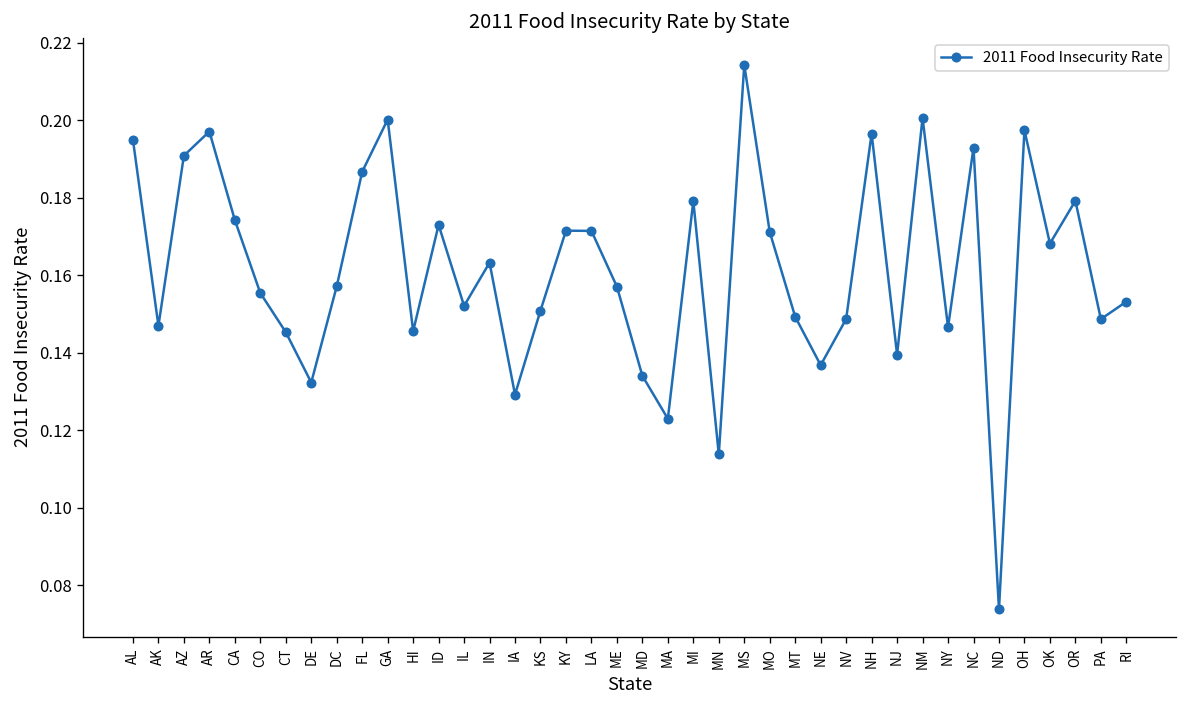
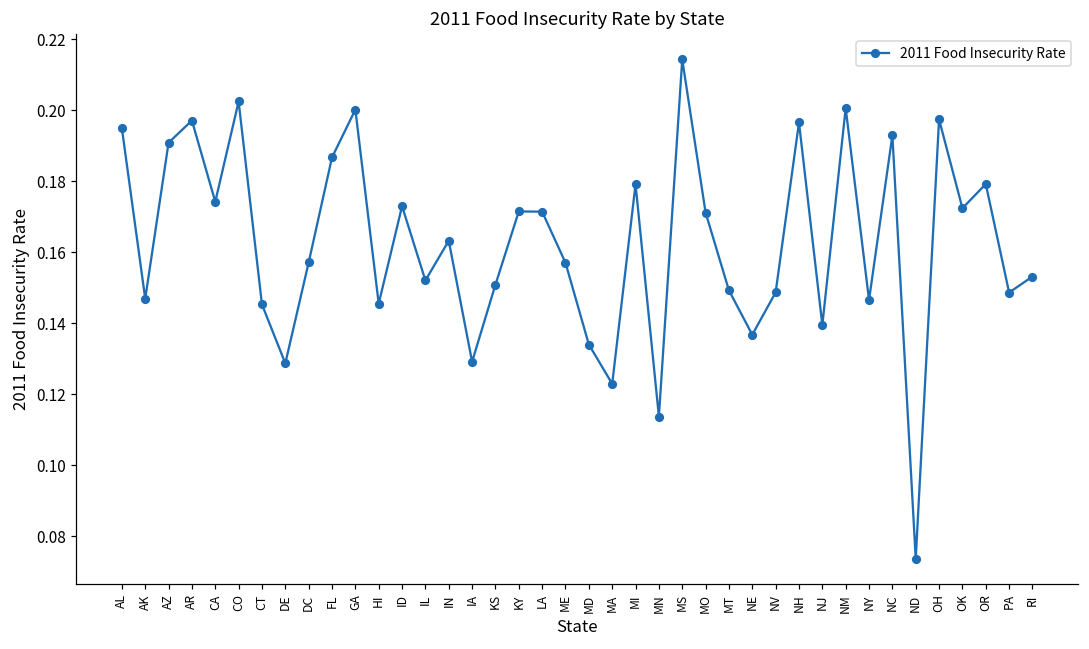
  {
    "AL": 0.195,
    "AK": 0.147,
    "AZ": 0.191,
    "AR": 0.197,
    "CA": 0.174,
-   "CO": 0.155,
+   "CO": 0.203,
    "CT": 0.145,
-   "DE": 0.132,
+   "DE": 0.129,
    "DC": 0.157,
    "FL": 0.187,
    "GA": 0.200,
    "HI": 0.146,
    "ID": 0.173,
    "IL": 0.152,
    "IN": 0.163,
    "IA": 0.129,
    "KS": 0.151,
    "KY": 0.172,
    "LA": 0.171,
    "ME": 0.157,
    "MD": 0.134,
    "MA": 0.123,
    "MI": 0.179,
    "MN": 0.114,
    "MS": 0.214,
    "MO": 0.171,
    "MT": 0.149,
    "NE": 0.137,
    "NV": 0.149,
    "NH": 0.197,
    "NJ": 0.140,
    "NM": 0.201,
    "NY": 0.147,
    "NC": 0.193,
    "ND": 0.074,
    "OH": 0.197,
-   "OK": 0.168,
+   "OK": 0.172,
    "OR": 0.179,
    "PA": 0.149,
    "RI": 0.153
  }
